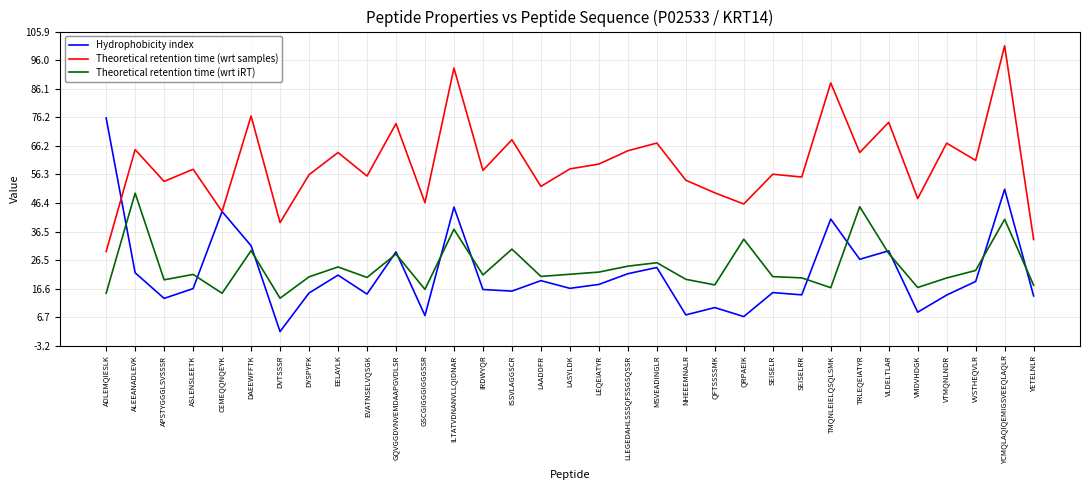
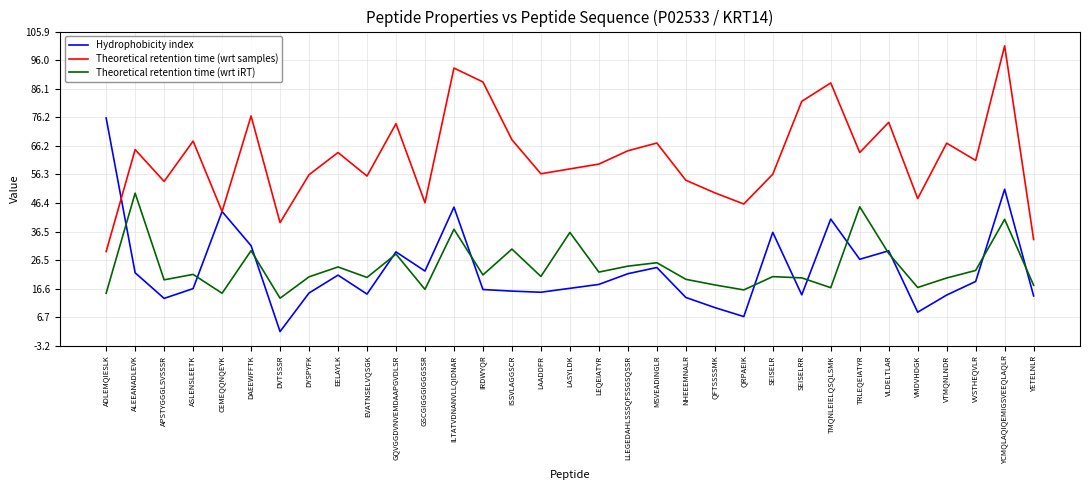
  {
    "Hydrophobicity index": {
      "ADLEMQIESLK": 76,
      "ALEEANADLEVK": 22,
      "APSTYGGGLSVSSSR": 13,
      "ASLENSLEETK": 17,
      "DAEEWFFTK": 32,
      "DVTSSSR": 2,
      "DYSPYFK": 15,
      "EELAYLK": 21,
      "EVATNSELVQSGK": 15,
-     "GSCGIGGGIGGGSSR": 7,
+     "GSCGIGGGIGGGSSR": 23,
      "ILTATVDNANVLLQIDNAR": 45,
      "IRDWYQR": 16,
      "ISSVLAGGSCR": 16,
-     "LAADDFR": 19,
+     "LAADDFR": 15,
      "LASYLDK": 17,
      "LEQEIATYR": 18,
      "LLEGEDAHLSSSQFSSGSQSSR": 22,
      "MSVEADINGLR": 24,
-     "NHEEEMNALR": 8,
+     "NHEEEMNALR": 14,
      "QFTSSSSMK": 10,
      "QRPAEIK": 7,
-     "SEISELR": 15,
+     "SEISELR": 36,
      "SEISELRR": 14,
      "TMQNLEIELQSQLSMK": 41,
      "TRLEQEIATYR": 27,
      "VLDELTLAR": 30,
      "VMDVHDGK": 8,
      "VTMQNLNDR": 14,
      "VVSTHEQVLR": 19,
      "YCMQLAQIQEMIGSVEEQLAQLR": 51,
      "YETELNLR": 14
    },
    "Theoretical retention time (wrt samples)": {
      "ADLEMQIESLK": 30,
      "ALEEANADLEVK": 65,
      "APSTYGGGLSVSSSR": 54,
-     "ASLENSLEETK": 58,
+     "ASLENSLEETK": 68,
      "DAEEWFFTK": 77,
      "DVTSSSR": 40,
      "DYSPYFK": 56,
      "EELAYLK": 64,
      "EVATNSELVQSGK": 56,
      "GQVGGDVNVEMDAAPGVDLSR": 74,
      "GSCGIGGGIGGGSSR": 46,
      "ILTATVDNANVLLQIDNAR": 93,
-     "IRDWYQR": 58,
+     "IRDWYQR": 88,
      "ISSVLAGGSCR": 68,
-     "LAADDFR": 52,
+     "LAADDFR": 57,
      "LASYLDK": 58,
      "LEQEIATYR": 60,
      "LLEGEDAHLSSSQFSSGSQSSR": 65,
      "MSVEADINGLR": 67,
      "NHEEEMNALR": 54,
      "QFTSSSSMK": 50,
      "QRPAEIK": 46,
      "SEISELR": 56,
-     "SEISELRR": 55,
+     "SEISELRR": 82,
      "TMQNLEIELQSQLSMK": 88,
      "TRLEQEIATYR": 64,
      "VLDELTLAR": 74,
      "VMDVHDGK": 48,
      "VTMQNLNDR": 67,
      "VVSTHEQVLR": 61,
      "YCMQLAQIQEMIGSVEEQLAQLR": 101,
      "YETELNLR": 34
    },
    "Theoretical retention time (wrt iRT)": {
      "ADLEMQIESLK": 15,
      "ALEEANADLEVK": 50,
      "APSTYGGGLSVSSSR": 20,
      "ASLENSLEETK": 22,
      "CEMEQQNQEYK": 15,
      "DAEEWFFTK": 30,
      "DVTSSSR": 13,
      "DYSPYFK": 21,
      "EELAYLK": 24,
      "EVATNSELVQSGK": 21,
      "GSCGIGGGIGGGSSR": 16,
      "ILTATVDNANVLLQIDNAR": 37,
      "IRDWYQR": 21,
      "ISSVLAGGSCR": 30,
      "LAADDFR": 21,
-     "LASYLDK": 22,
+     "LASYLDK": 36,
      "LEQEIATYR": 22,
      "LLEGEDAHLSSSQFSSGSQSSR": 24,
      "MSVEADINGLR": 26,
      "NHEEEMNALR": 20,
      "QFTSSSSMK": 18,
-     "QRPAEIK": 34,
+     "QRPAEIK": 16,
      "SEISELR": 21,
      "SEISELRR": 20,
      "TMQNLEIELQSQLSMK": 17,
      "TRLEQEIATYR": 45,
      "VLDELTLAR": 29,
      "VMDVHDGK": 17,
      "VTMQNLNDR": 20,
      "VVSTHEQVLR": 23,
      "YCMQLAQIQEMIGSVEEQLAQLR": 41,
      "YETELNLR": 18
    }
  }
